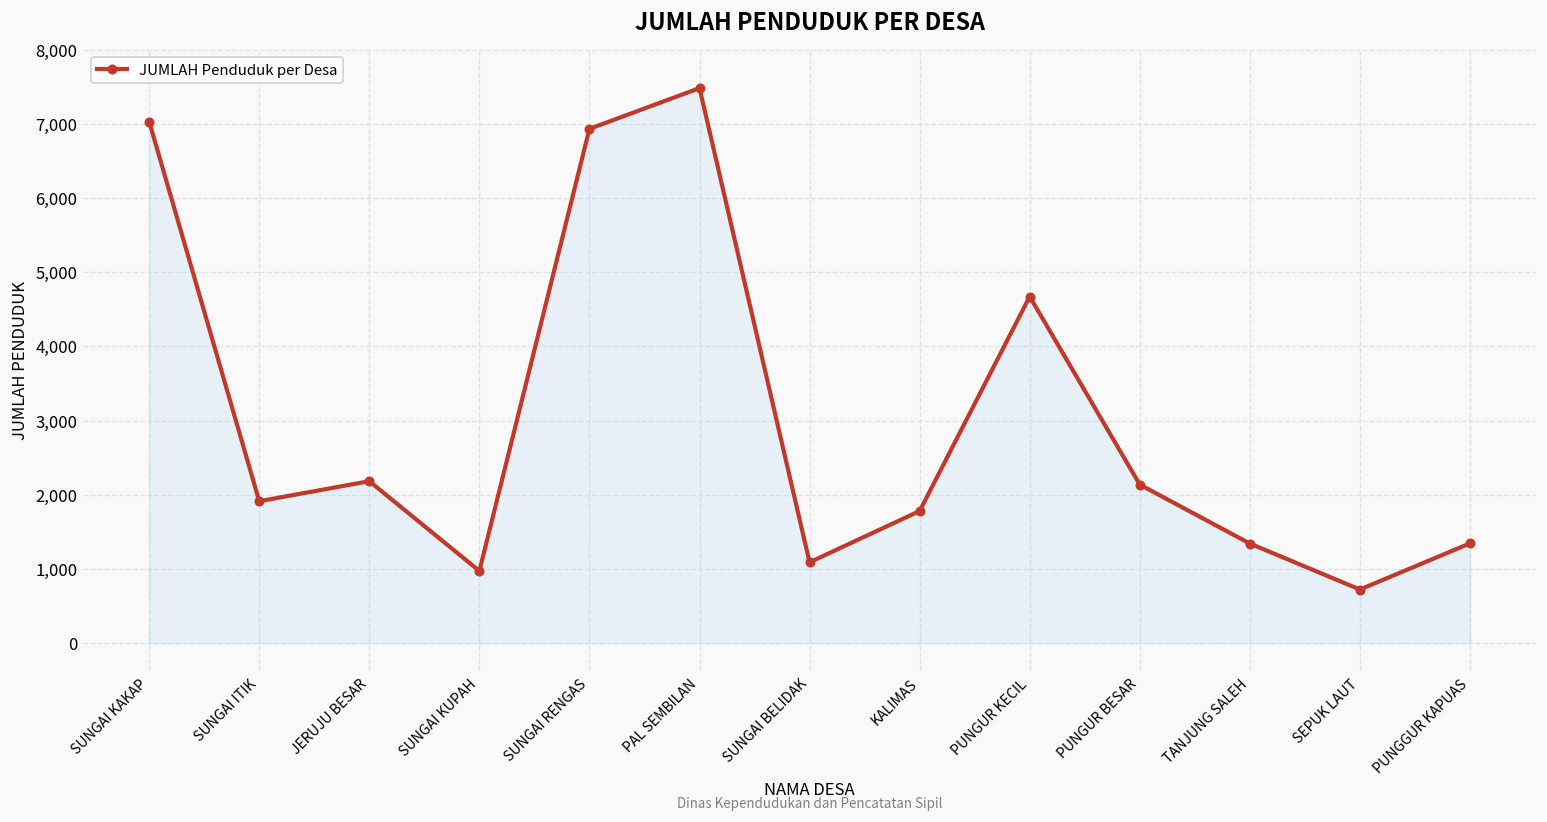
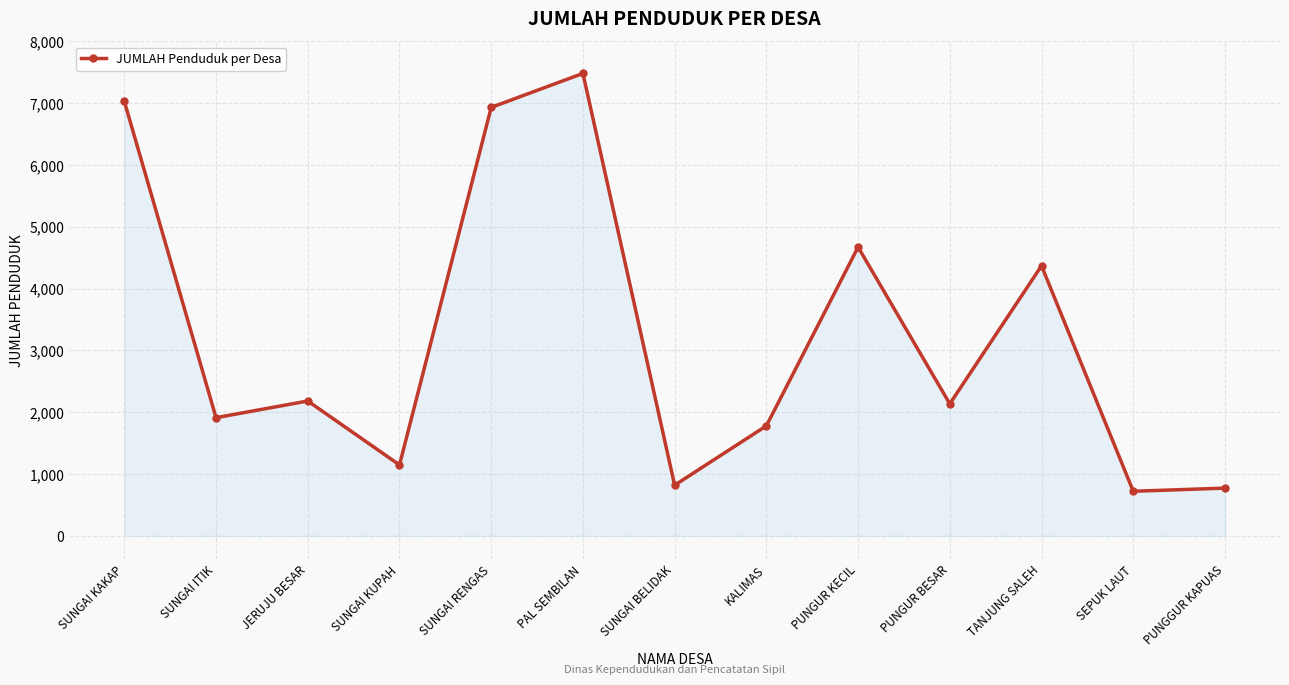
  {
    "SUNGAI KAKAP": "7,000",
    "SUNGAI ITIK": "1,900",
    "JERUJU BESAR": "2,200",
-   "SUNGAI KUPAH": "1,000",
+   "SUNGAI KUPAH": "1,100",
    "SUNGAI RENGAS": "6,900",
    "PAL SEMBILAN": "7,500",
-   "SUNGAI BELIDAK": "1,100",
+   "SUNGAI BELIDAK": "800",
    "KALIMAS": "1,800",
    "PUNGUR KECIL": "4,700",
    "PUNGUR BESAR": "2,100",
-   "TANJUNG SALEH": "1,300",
+   "TANJUNG SALEH": "4,400",
    "SEPUK LAUT": "700",
-   "PUNGGUR KAPUAS": "1,300"
+   "PUNGGUR KAPUAS": "800"
  }
